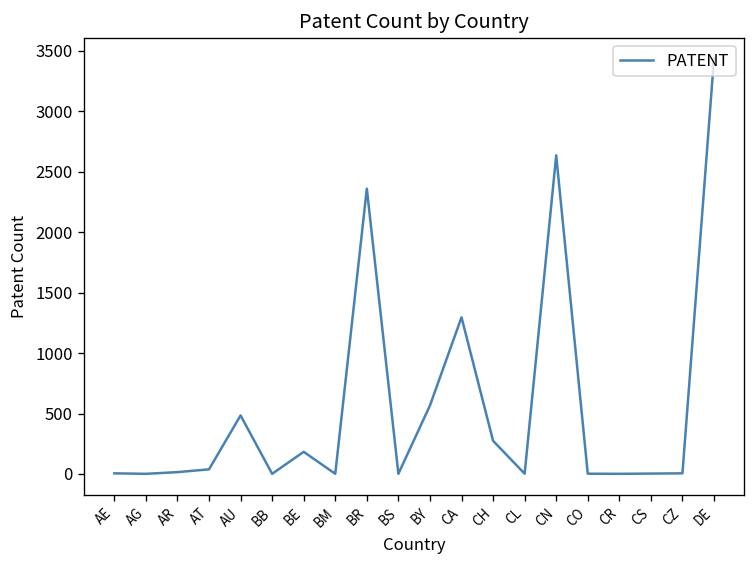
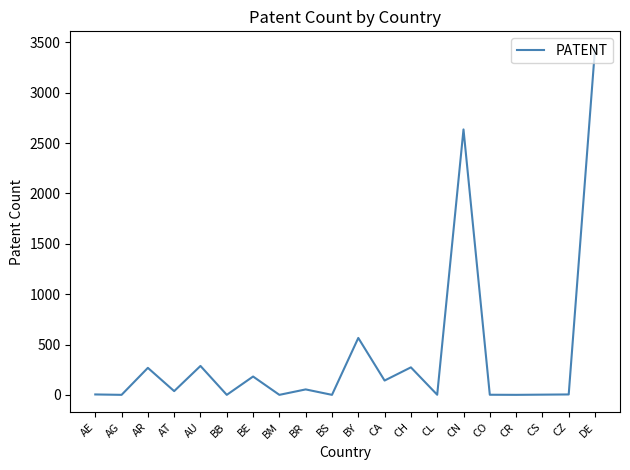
  {
    "AE": 10,
    "AG": 0,
-   "AR": 20,
+   "AR": 270,
    "AT": 40,
-   "AU": 480,
+   "AU": 290,
    "BB": 0,
    "BE": 180,
    "BM": 0,
-   "BR": 2360,
+   "BR": 60,
    "BS": 0,
    "BY": 570,
-   "CA": 1300,
+   "CA": 140,
    "CH": 270,
    "CL": 0,
    "CN": 2640,
    "CO": 0,
    "CR": 0,
    "CS": 0,
    "CZ": 10
  }
